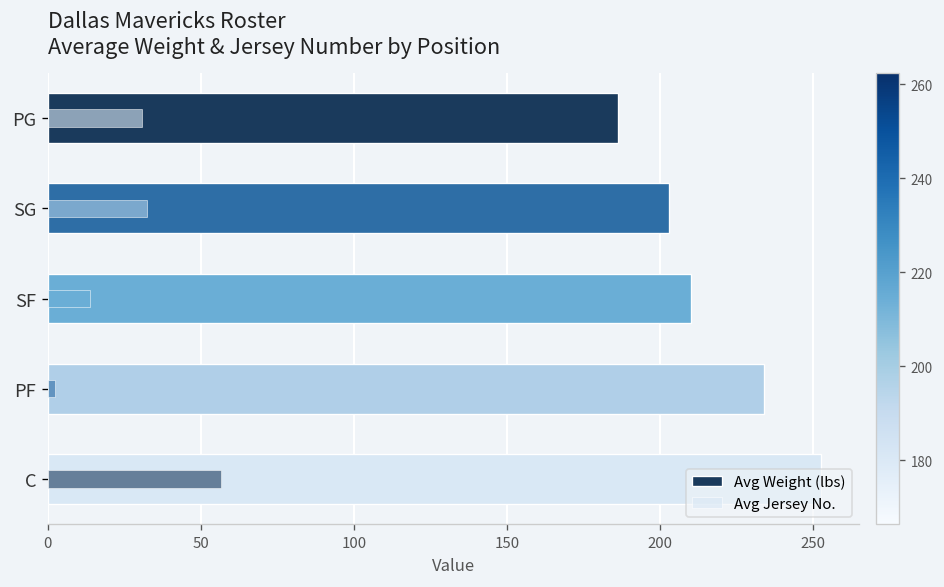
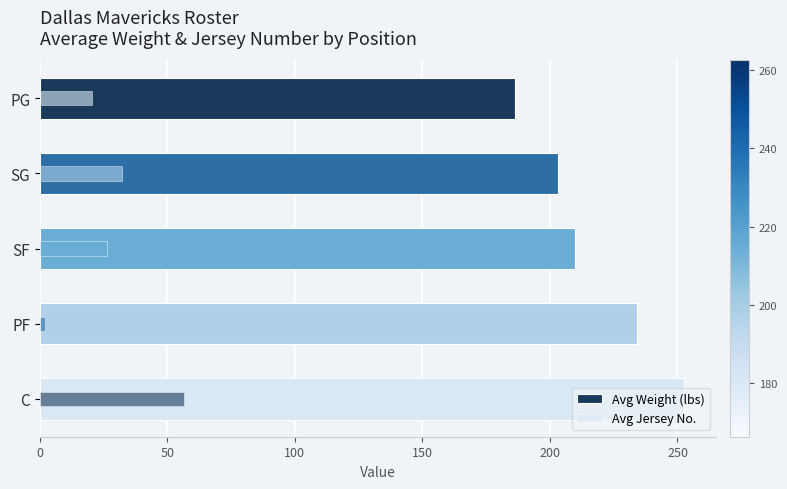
  {
    "Avg Weight (lbs)": {
      "PG": 186,
      "SG": 203,
      "SF": 210,
      "PF": 234
    },
    "Avg Jersey No.": {
-     "PG": 31,
-     "SF": 14
+     "PG": 21,
+     "SF": 26
    }
  }
